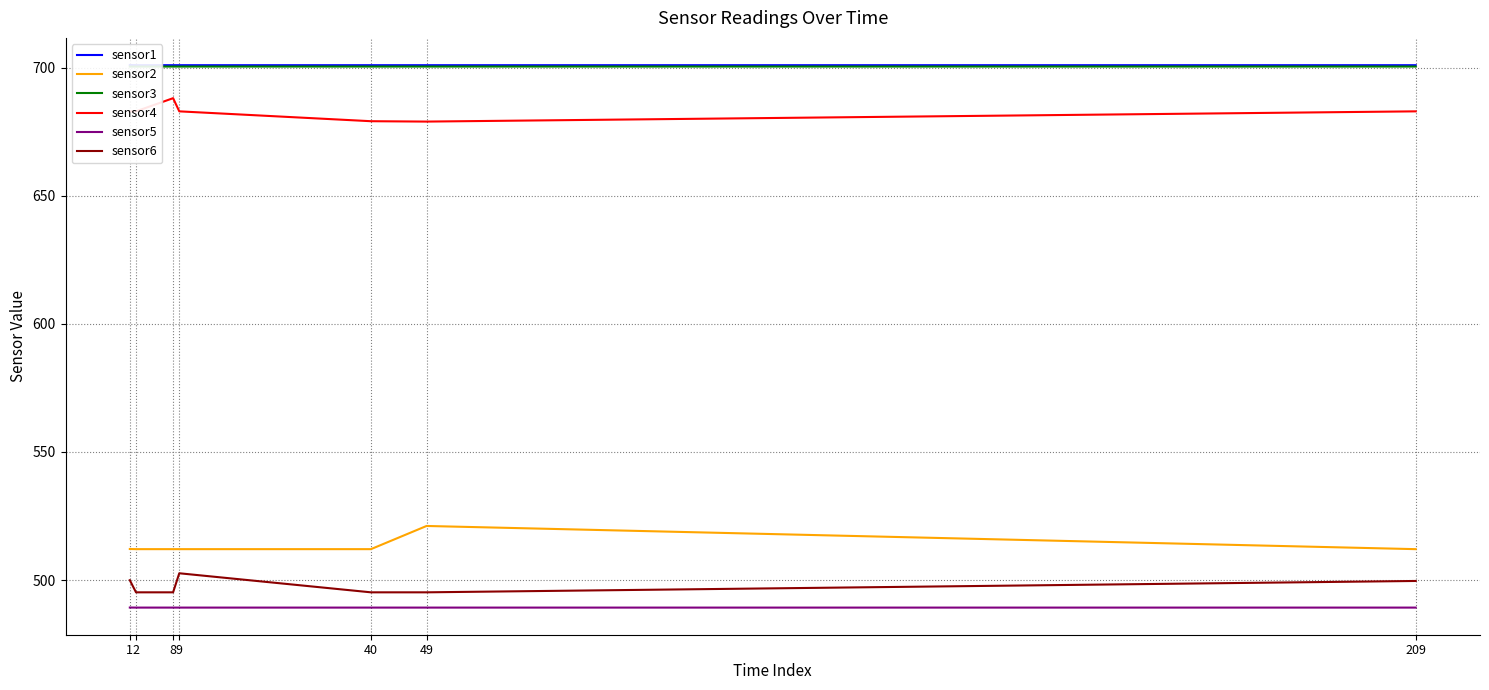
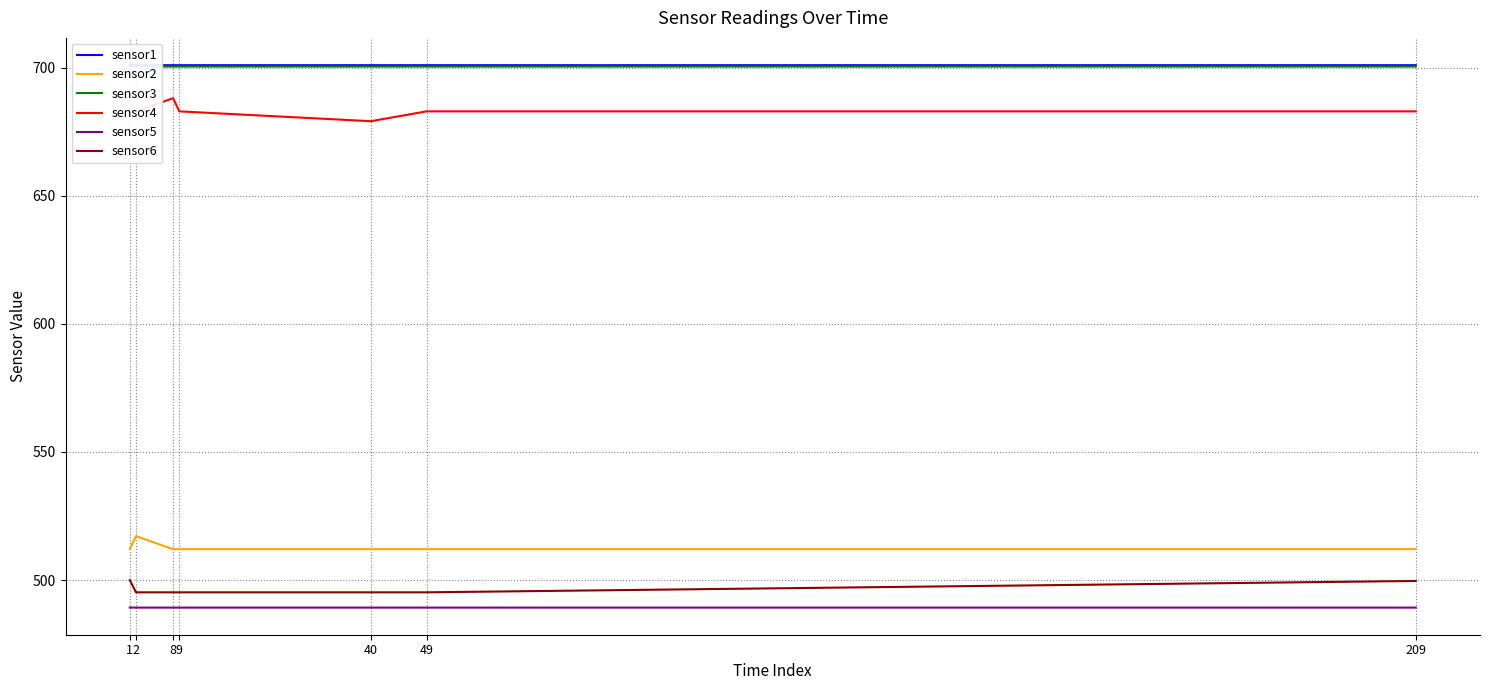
  {
    "sensor2": {
      "1": 512,
-     "2": 512,
+     "2": 517,
      "8": 512,
      "9": 512,
      "40": 512,
-     "49": 521,
+     "49": 512,
      "209": 512
    },
    "sensor4": {
      "8": 688,
      "9": 683,
      "40": 679,
-     "49": 679,
+     "49": 683,
      "209": 683
    },
    "sensor5": {
      "1": 489,
      "2": 489,
      "8": 489,
      "9": 489,
      "40": 489,
      "49": 489,
      "209": 489
    },
    "sensor6": {
      "1": 500,
      "2": 495,
      "8": 495,
-     "9": 503,
+     "9": 495,
      "40": 495,
      "49": 495,
      "209": 500
    }
  }
